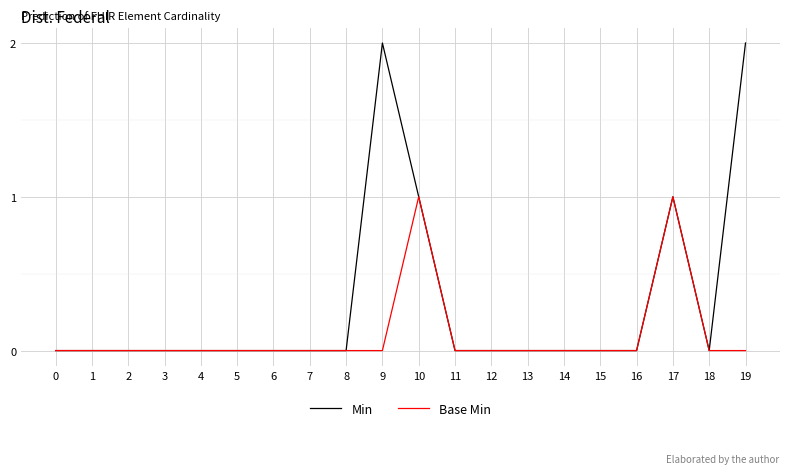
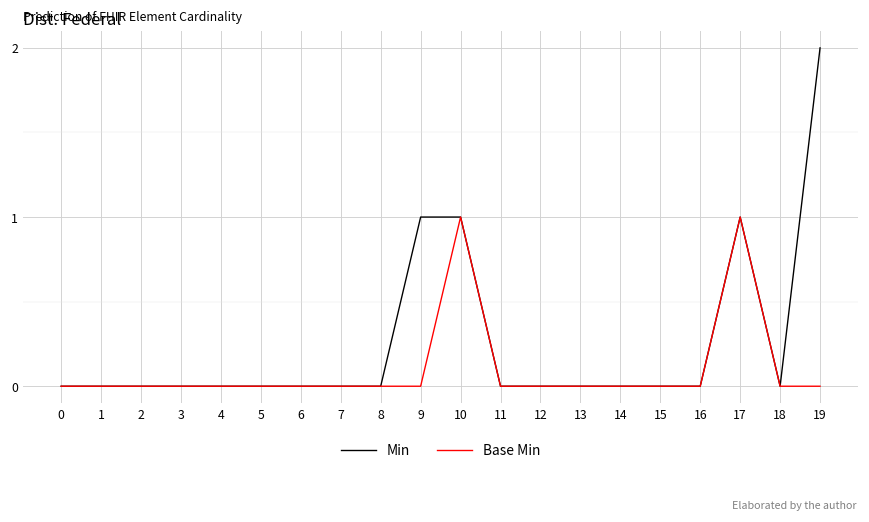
  {
    "Min": {
-     "9": 2,
+     "9": 1,
      "19": 2
    },
    "Base Min": {
      "9": 0,
      "19": 0
    }
  }
